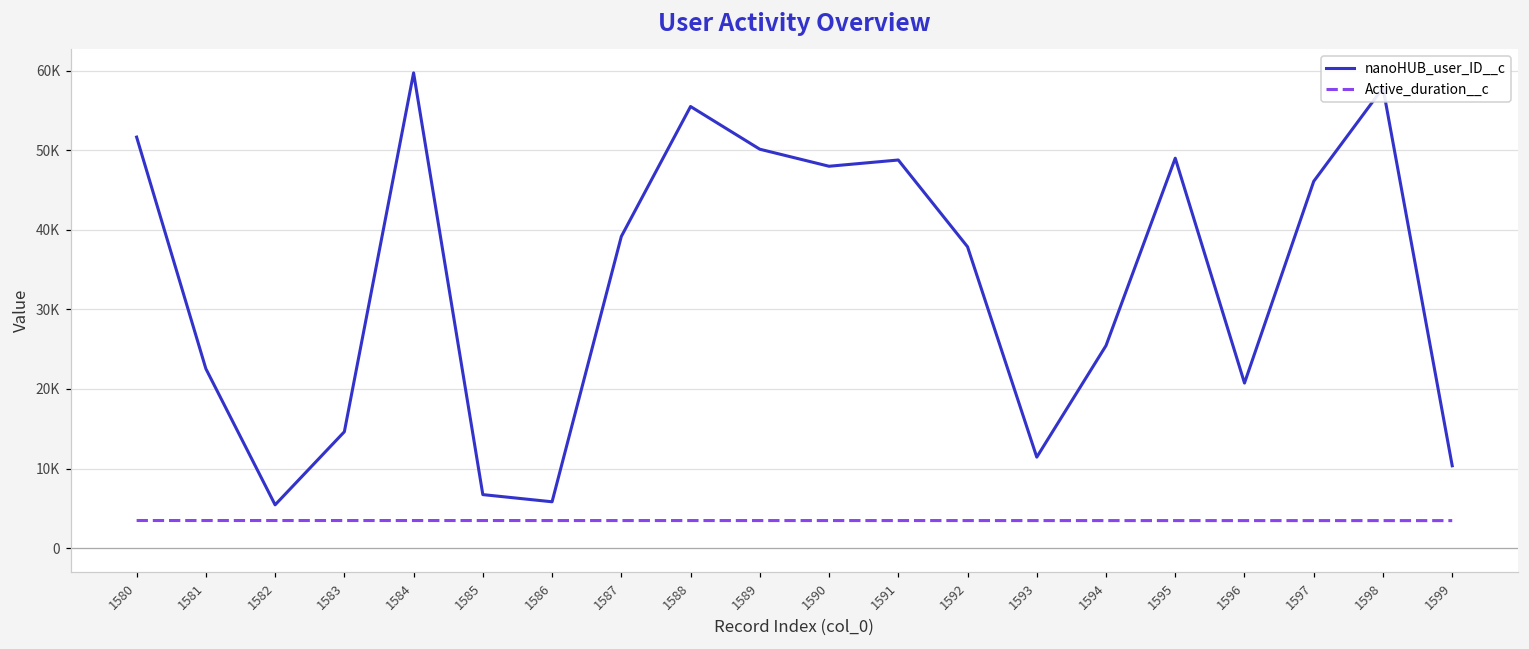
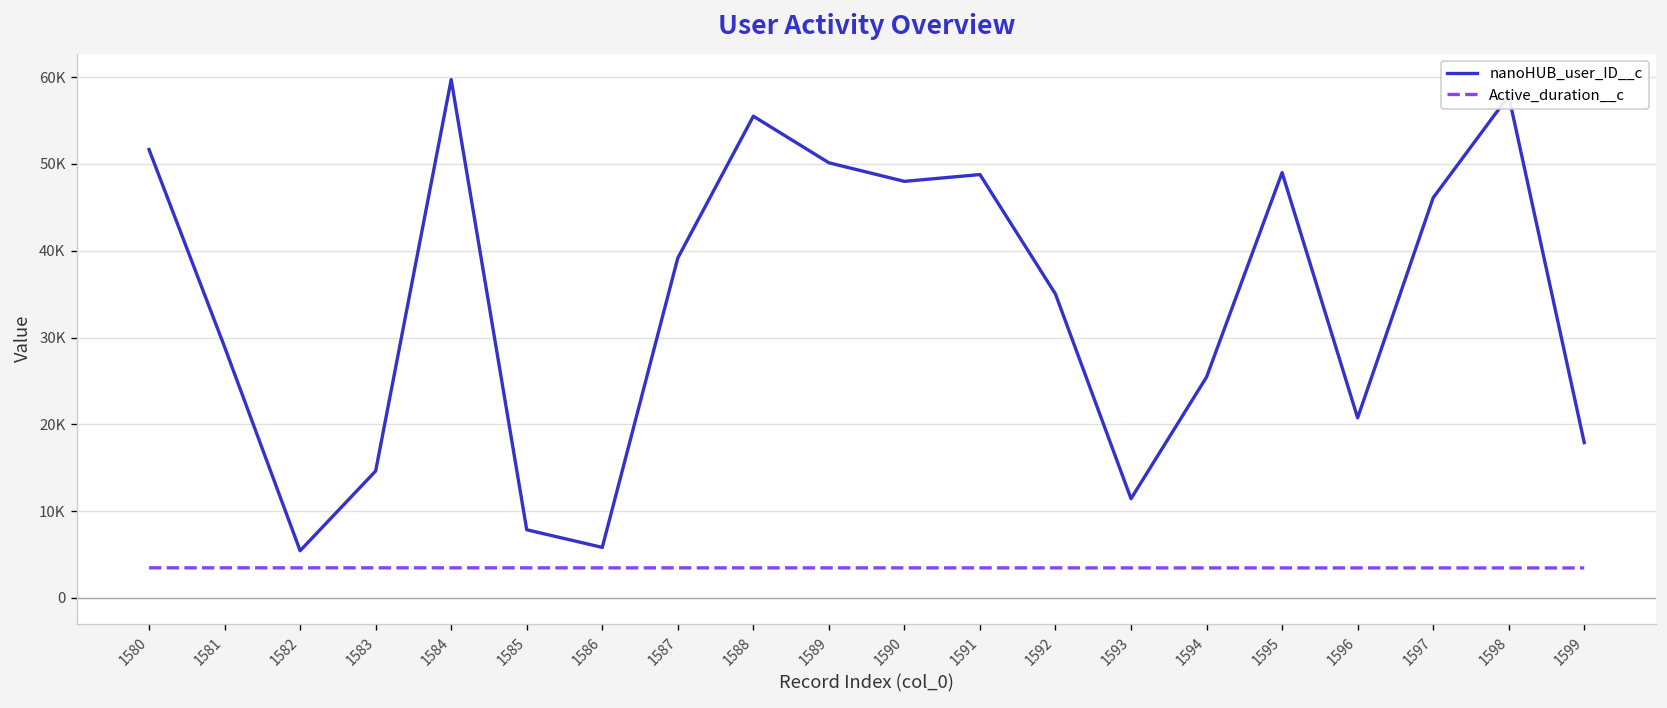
  {
    "nanoHUB_user_ID__c": {
      "1580": 52000,
-     "1581": 23000,
+     "1581": 29000,
      "1582": 5000,
      "1583": 15000,
      "1584": 60000,
-     "1585": 7000,
+     "1585": 8000,
      "1586": 6000,
      "1587": 39000,
      "1588": 55000,
      "1589": 50000,
      "1590": 48000,
      "1591": 49000,
-     "1592": 38000,
+     "1592": 35000,
      "1593": 11000,
      "1594": 25000,
      "1595": 49000,
      "1596": 21000,
      "1597": 46000,
-     "1599": 10000
+     "1599": 18000
    },
    "Active_duration__c": {
      "1580": 3000,
      "1581": 3000,
      "1582": 3000,
      "1583": 3000,
      "1584": 3000,
      "1585": 3000,
      "1586": 3000,
      "1587": 3000,
      "1588": 3000,
      "1589": 3000,
      "1590": 3000,
      "1591": 3000,
      "1592": 3000,
      "1593": 3000,
      "1594": 3000,
      "1595": 3000,
      "1596": 3000,
      "1597": 3000,
      "1598": 3000,
      "1599": 3000
    }
  }
